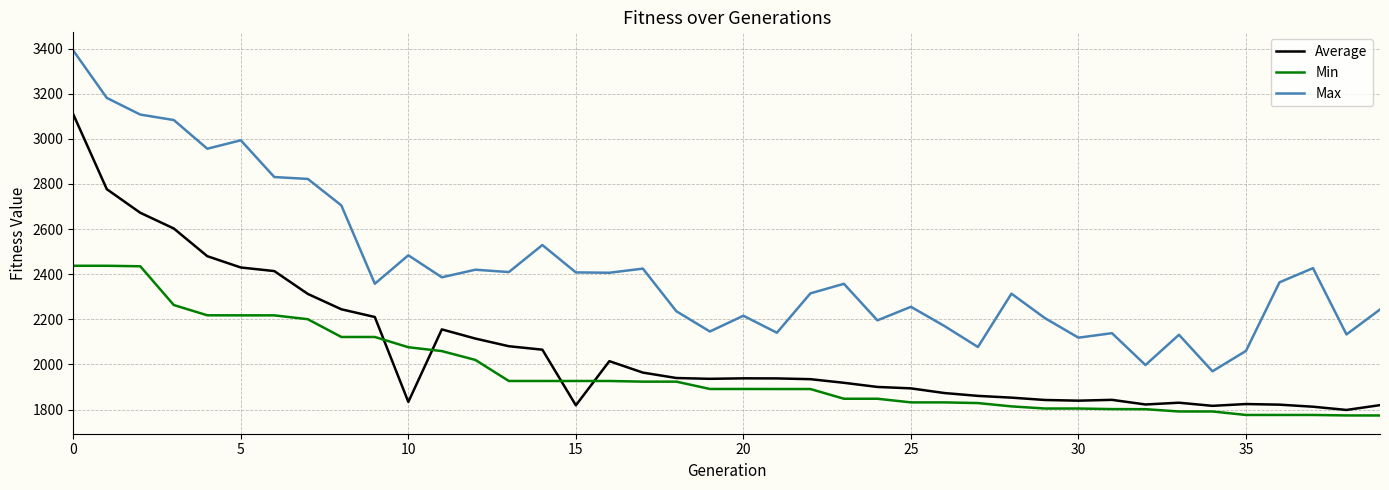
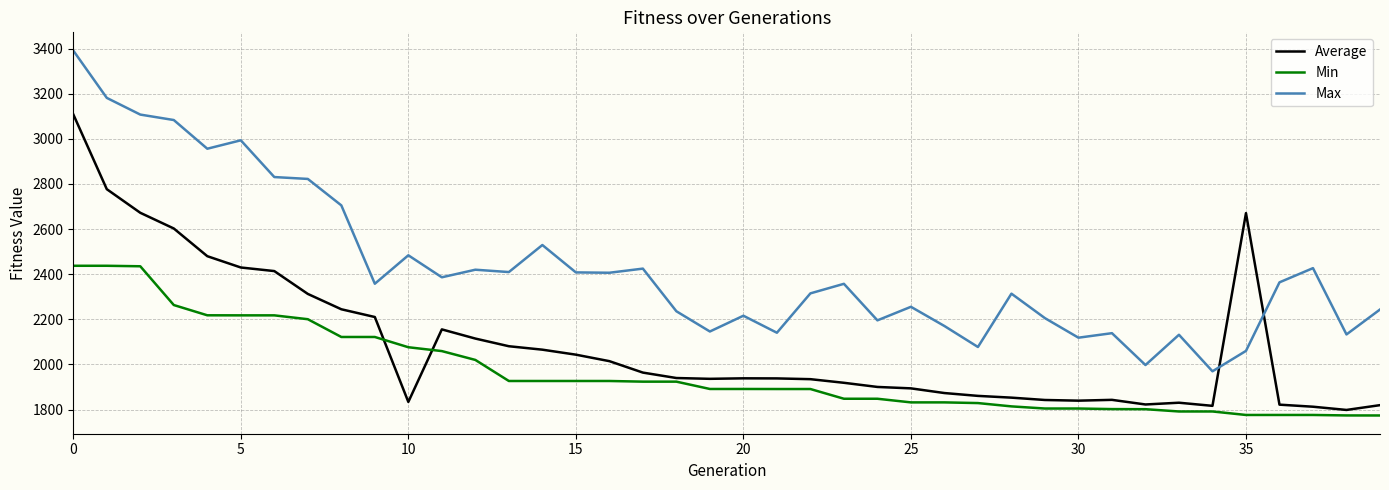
  {
    "Average": {
      "0": 3110,
      "5": 2430,
      "10": 1830,
-     "15": 1820,
+     "15": 2040,
      "20": 1940,
      "25": 1890,
      "30": 1840,
-     "35": 1820
+     "35": 2670
    },
    "Min": {
      "0": 2440,
      "5": 2220,
      "10": 2080,
      "15": 1930,
      "20": 1890,
      "25": 1830,
      "30": 1800,
      "35": 1780
    },
    "Max": {
      "0": 3390,
      "5": 2990,
      "10": 2480,
      "15": 2410,
      "20": 2220,
      "25": 2260,
      "30": 2120,
      "35": 2060
    }
  }
